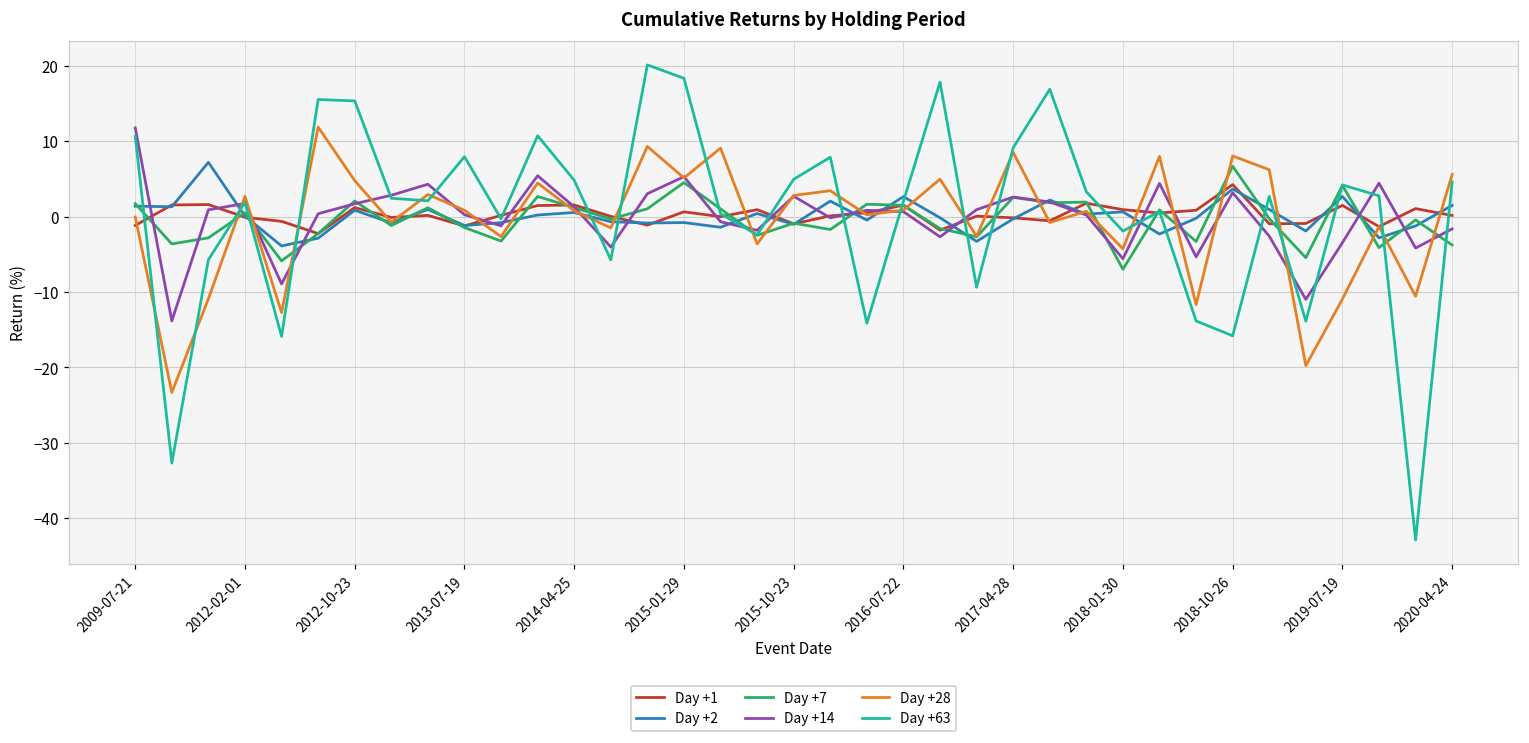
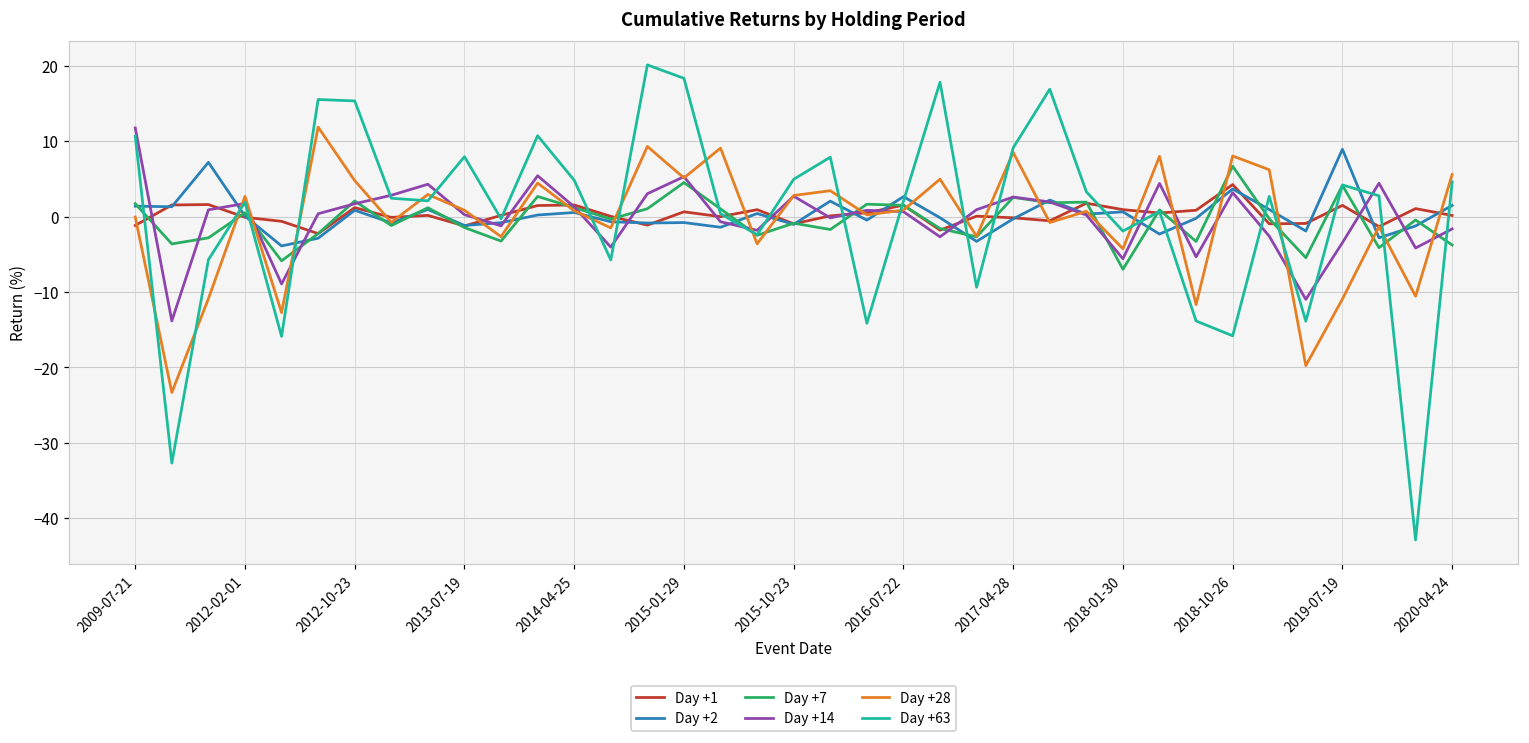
  {
    "Day +1": {
      "2009-07-21": -1,
      "2015-01-29": 1,
      "2018-10-26": 4,
      "2019-07-19": 1,
      "2020-04-24": 0
    },
    "Day +2": {
      "2015-01-29": -1,
      "2016-07-22": 3,
      "2018-10-26": 4,
-     "2019-07-19": 3,
+     "2019-07-19": 9,
      "2020-04-24": 1
    },
    "Day +7": {
      "2012-02-01": 1,
      "2015-01-29": 5,
      "2018-01-30": -7,
      "2018-10-26": 7,
      "2020-04-24": -4
    },
    "Day +14": {
      "2009-07-21": 12,
      "2013-07-19": 0,
      "2018-01-30": -6,
      "2018-10-26": 3,
      "2019-07-19": -3,
      "2020-04-24": -2
    },
    "Day +28": {
      "2009-07-21": 0,
      "2012-02-01": 3,
      "2012-10-23": 5,
      "2013-07-19": 1,
      "2017-04-28": 9,
      "2018-01-30": -4,
      "2018-10-26": 8,
      "2019-07-19": -11,
      "2020-04-24": 6
    },
    "Day +63": {
      "2009-07-21": 11,
      "2012-10-23": 15,
      "2013-07-19": 8,
      "2014-04-25": 5,
      "2015-01-29": 18,
      "2015-10-23": 5,
      "2016-07-22": 2,
      "2017-04-28": 9,
      "2018-01-30": -2,
      "2018-10-26": -16,
      "2020-04-24": 5
    }
  }
